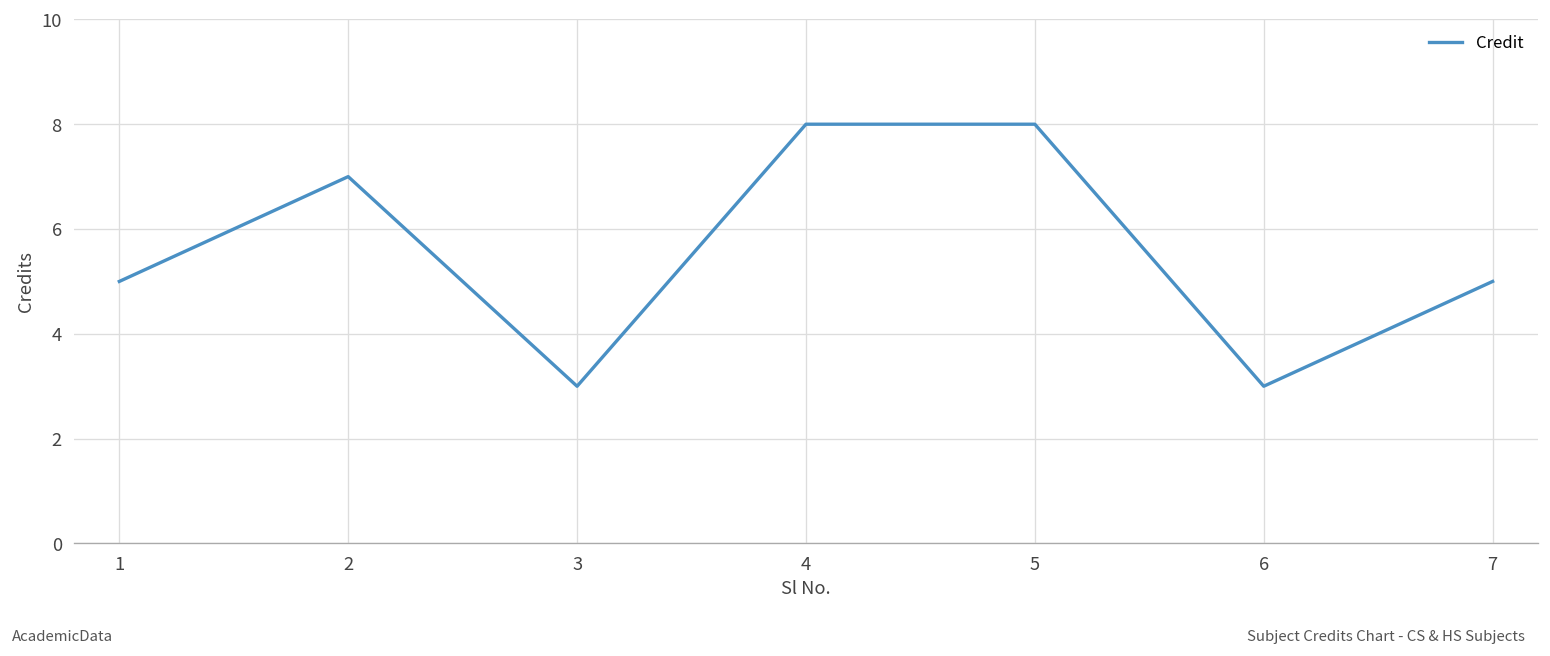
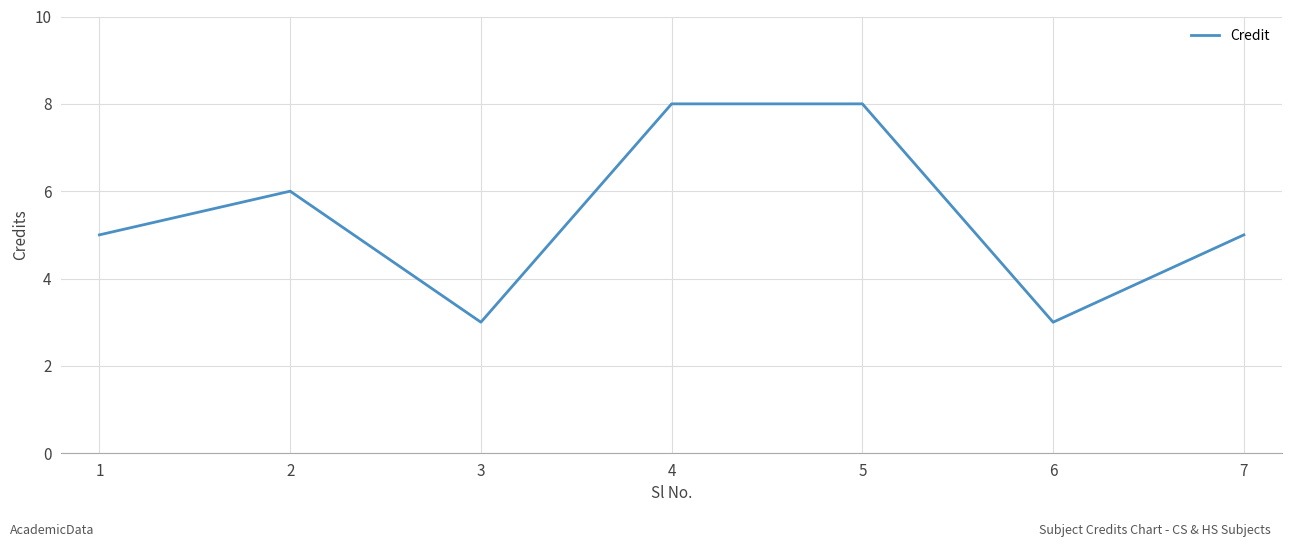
  {
    "1": 5,
-   "2": 7,
+   "2": 6,
    "3": 3,
    "4": 8,
    "5": 8,
    "6": 3,
    "7": 5
  }
